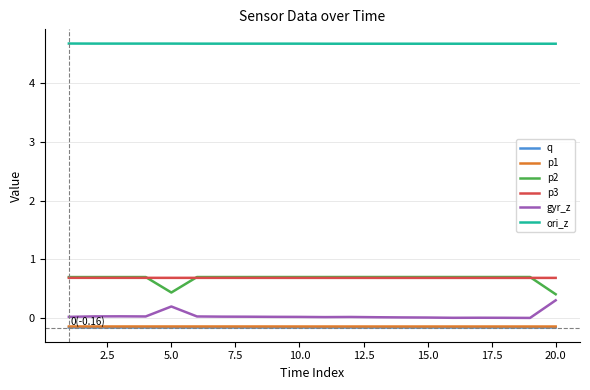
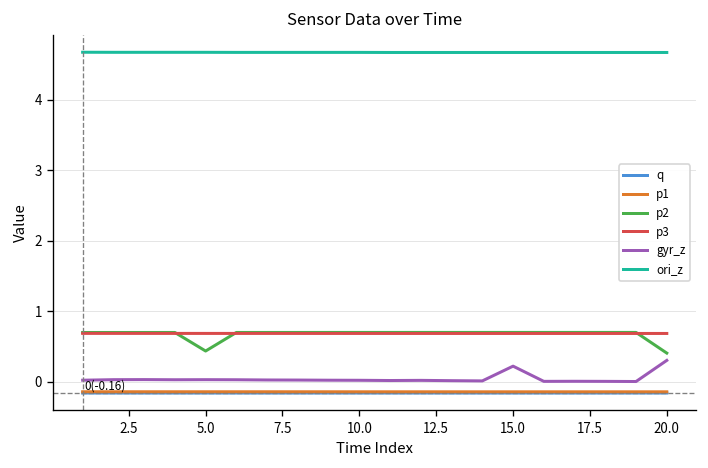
  {
    "p2": {
      "5.0": 0.4,
      "20.0": 0.4
    },
    "gyr_z": {
-     "5.0": 0.2,
+     "5.0": 0.0,
      "10.0": 0.0,
-     "15.0": 0.0,
+     "15.0": 0.2,
      "20.0": 0.3
    },
    "ori_z": {
      "5.0": 4.7,
      "10.0": 4.7,
      "15.0": 4.7,
      "20.0": 4.7
    }
  }
